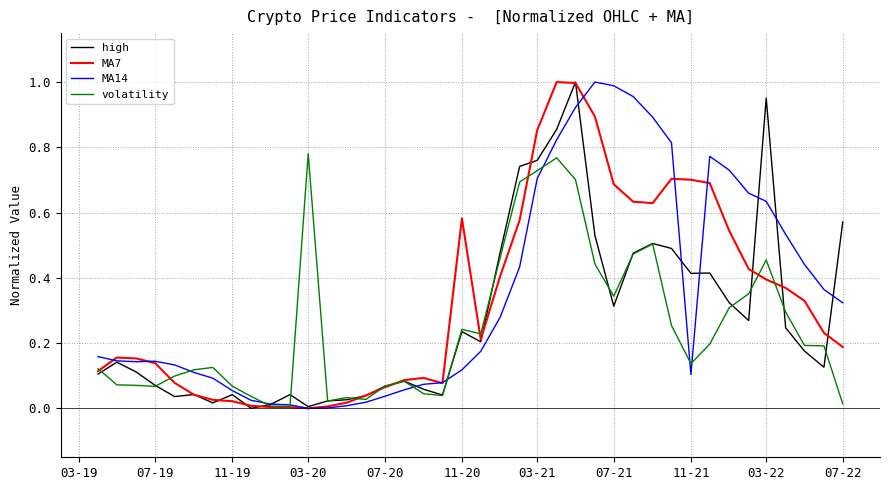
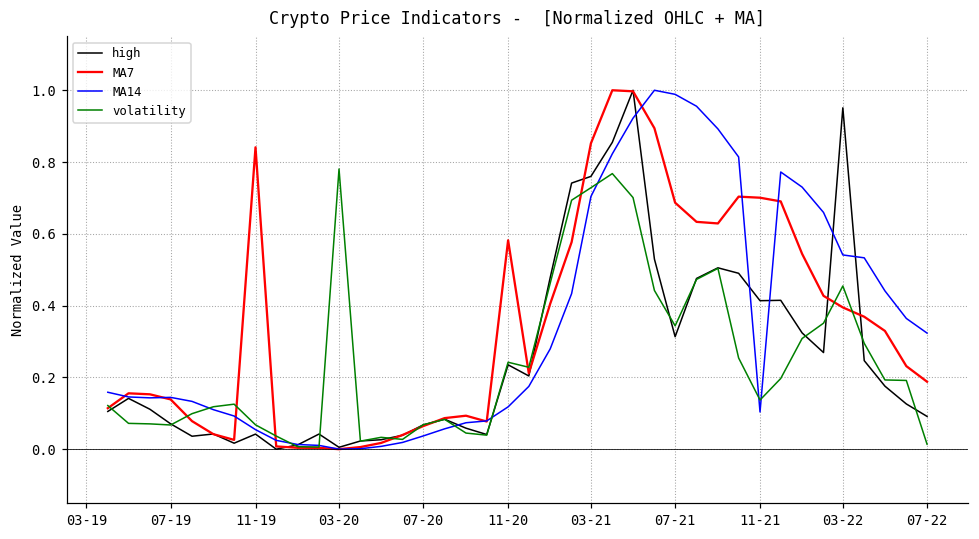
  {
    "high": {
      "11-19": 0.04,
      "03-21": 0.76,
      "07-21": 0.31,
      "11-21": 0.41,
      "03-22": 0.95,
-     "07-22": 0.57
+     "07-22": 0.09
    },
    "MA7": {
-     "11-19": 0.02,
+     "11-19": 0.84,
      "11-20": 0.58,
      "03-21": 0.85,
      "07-21": 0.69,
      "11-21": 0.70,
      "03-22": 0.39,
      "07-22": 0.19
    },
    "MA14": {
      "11-19": 0.05,
      "07-20": 0.04,
      "11-20": 0.12,
      "03-21": 0.70,
      "07-21": 0.99,
      "11-21": 0.10,
-     "03-22": 0.63,
+     "03-22": 0.54,
      "07-22": 0.32
    },
    "volatility": {
      "11-19": 0.07,
      "03-20": 0.78,
      "03-21": 0.73,
      "07-21": 0.34,
      "11-21": 0.14,
      "03-22": 0.45,
      "07-22": 0.01
    }
  }
